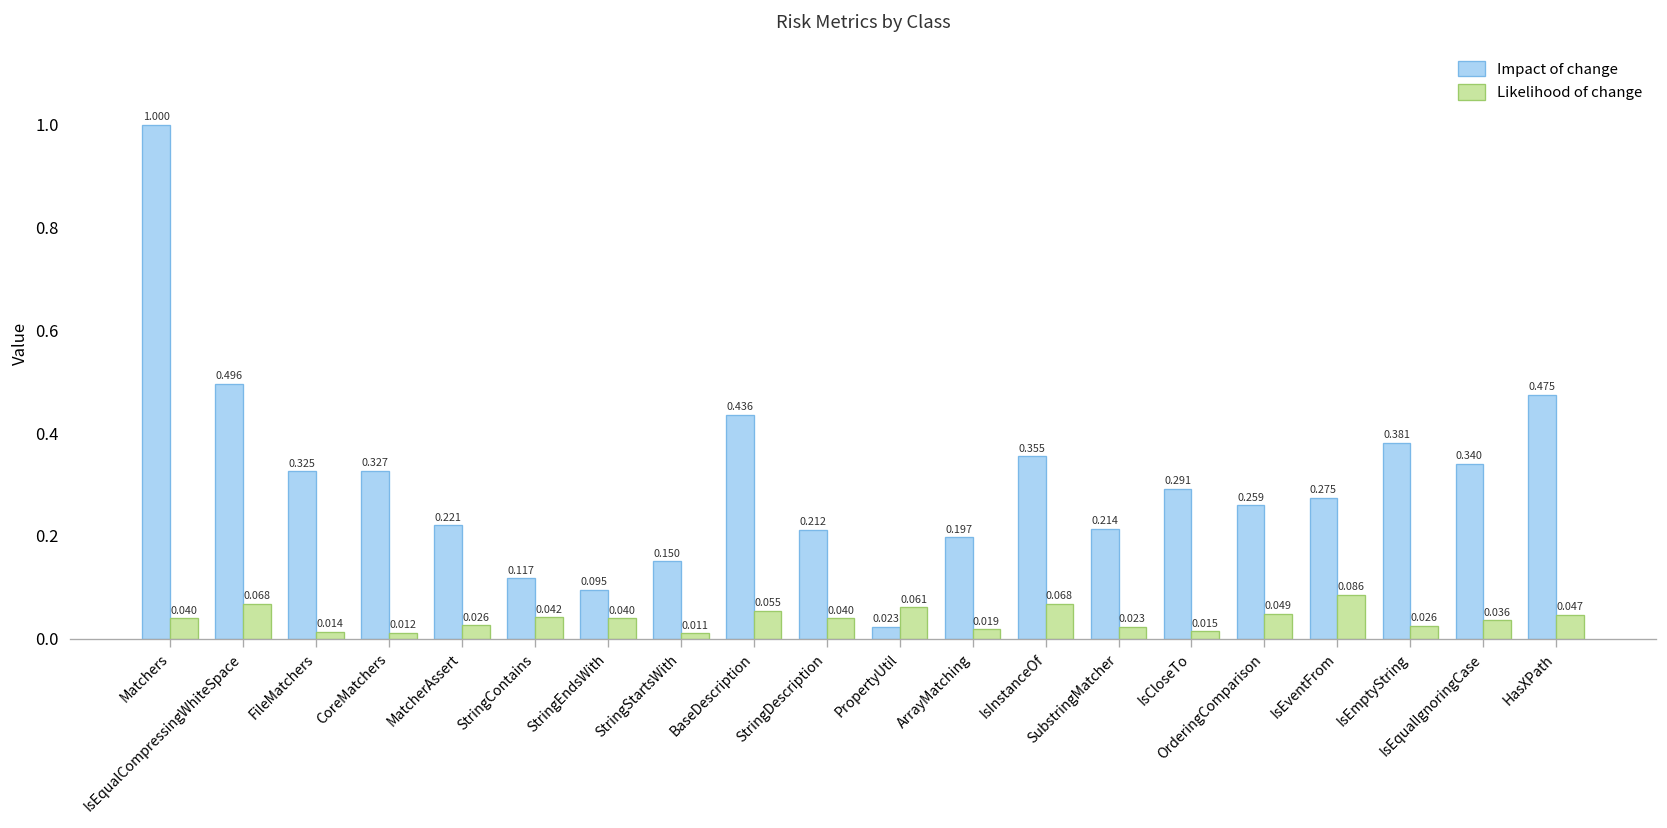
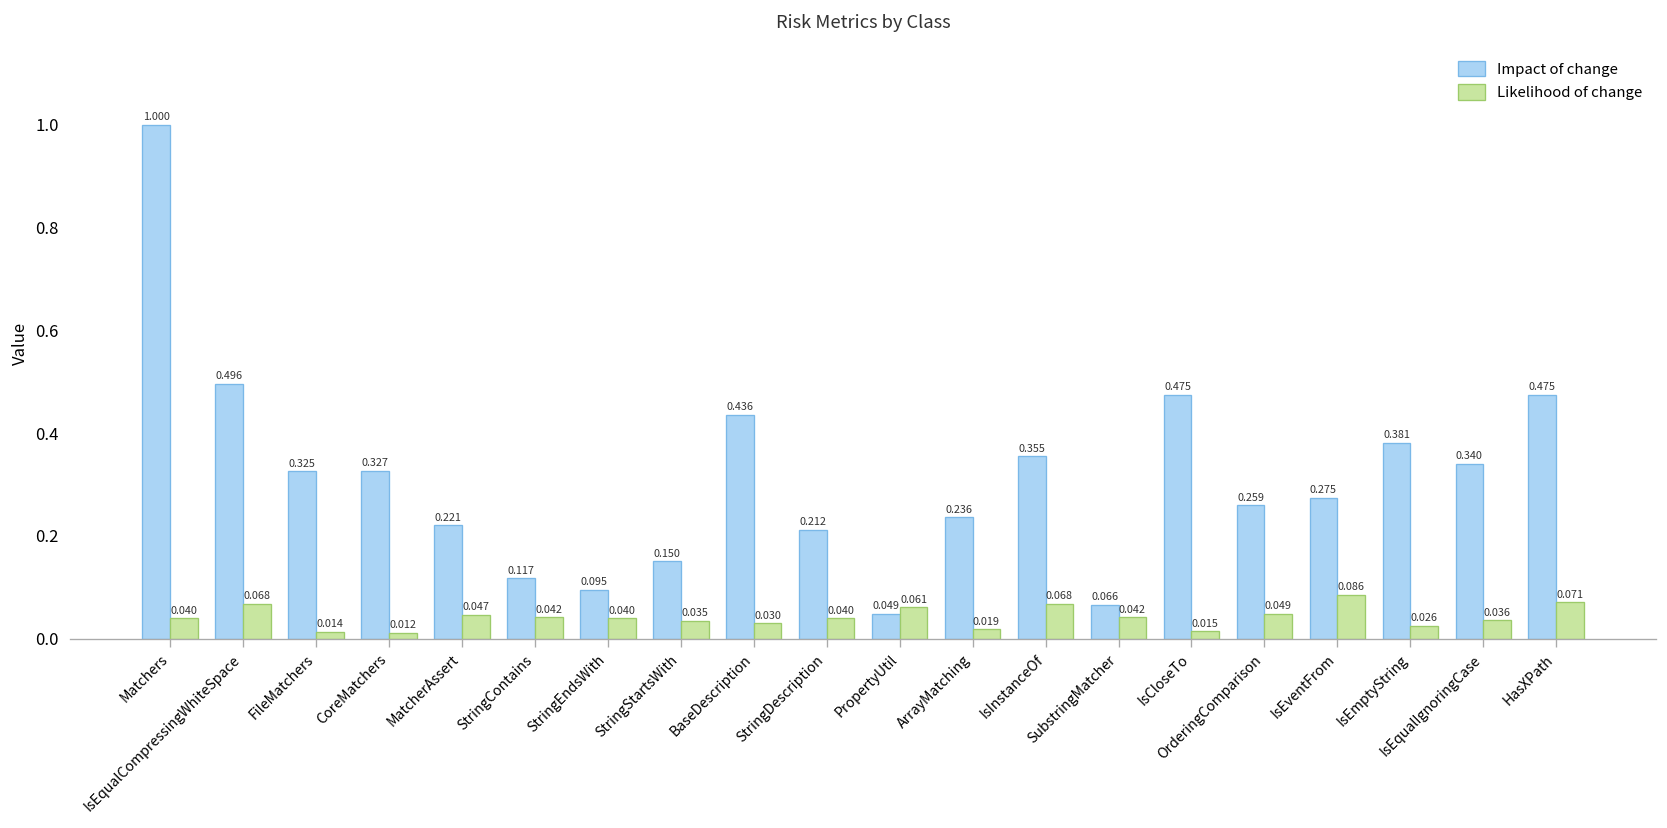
  {
    "Impact of change": {
      "Matchers": 1.000,
      "IsEqualCompressingWhiteSpace": 0.496,
      "FileMatchers": 0.325,
      "CoreMatchers": 0.327,
      "MatcherAssert": 0.221,
      "StringContains": 0.117,
      "StringEndsWith": 0.095,
      "StringStartsWith": 0.150,
      "BaseDescription": 0.436,
      "StringDescription": 0.212,
-     "PropertyUtil": 0.023,
-     "ArrayMatching": 0.197,
+     "PropertyUtil": 0.049,
+     "ArrayMatching": 0.236,
      "IsInstanceOf": 0.355,
-     "SubstringMatcher": 0.214,
-     "IsCloseTo": 0.291,
+     "SubstringMatcher": 0.066,
+     "IsCloseTo": 0.475,
      "OrderingComparison": 0.259,
      "IsEventFrom": 0.275,
      "IsEmptyString": 0.381,
      "IsEqualIgnoringCase": 0.340,
      "HasXPath": 0.475
    },
    "Likelihood of change": {
      "Matchers": 0.040,
      "IsEqualCompressingWhiteSpace": 0.068,
      "FileMatchers": 0.014,
      "CoreMatchers": 0.012,
-     "MatcherAssert": 0.026,
+     "MatcherAssert": 0.047,
      "StringContains": 0.042,
      "StringEndsWith": 0.040,
-     "StringStartsWith": 0.011,
-     "BaseDescription": 0.055,
+     "StringStartsWith": 0.035,
+     "BaseDescription": 0.030,
      "StringDescription": 0.040,
      "PropertyUtil": 0.061,
      "ArrayMatching": 0.019,
      "IsInstanceOf": 0.068,
-     "SubstringMatcher": 0.023,
+     "SubstringMatcher": 0.042,
      "IsCloseTo": 0.015,
      "OrderingComparison": 0.049,
      "IsEventFrom": 0.086,
      "IsEmptyString": 0.026,
      "IsEqualIgnoringCase": 0.036,
-     "HasXPath": 0.047
+     "HasXPath": 0.071
    }
  }
